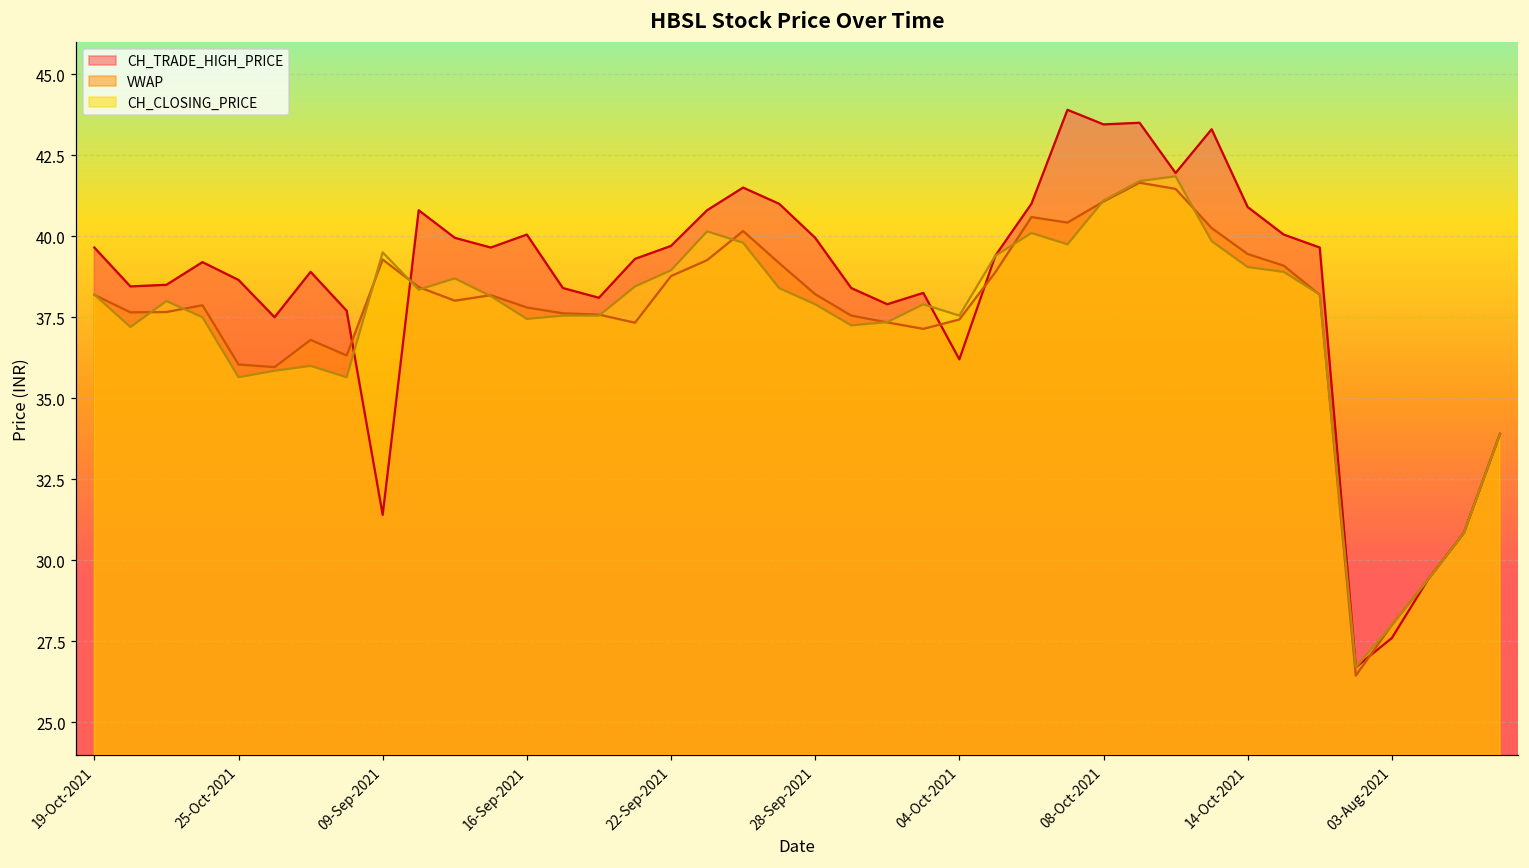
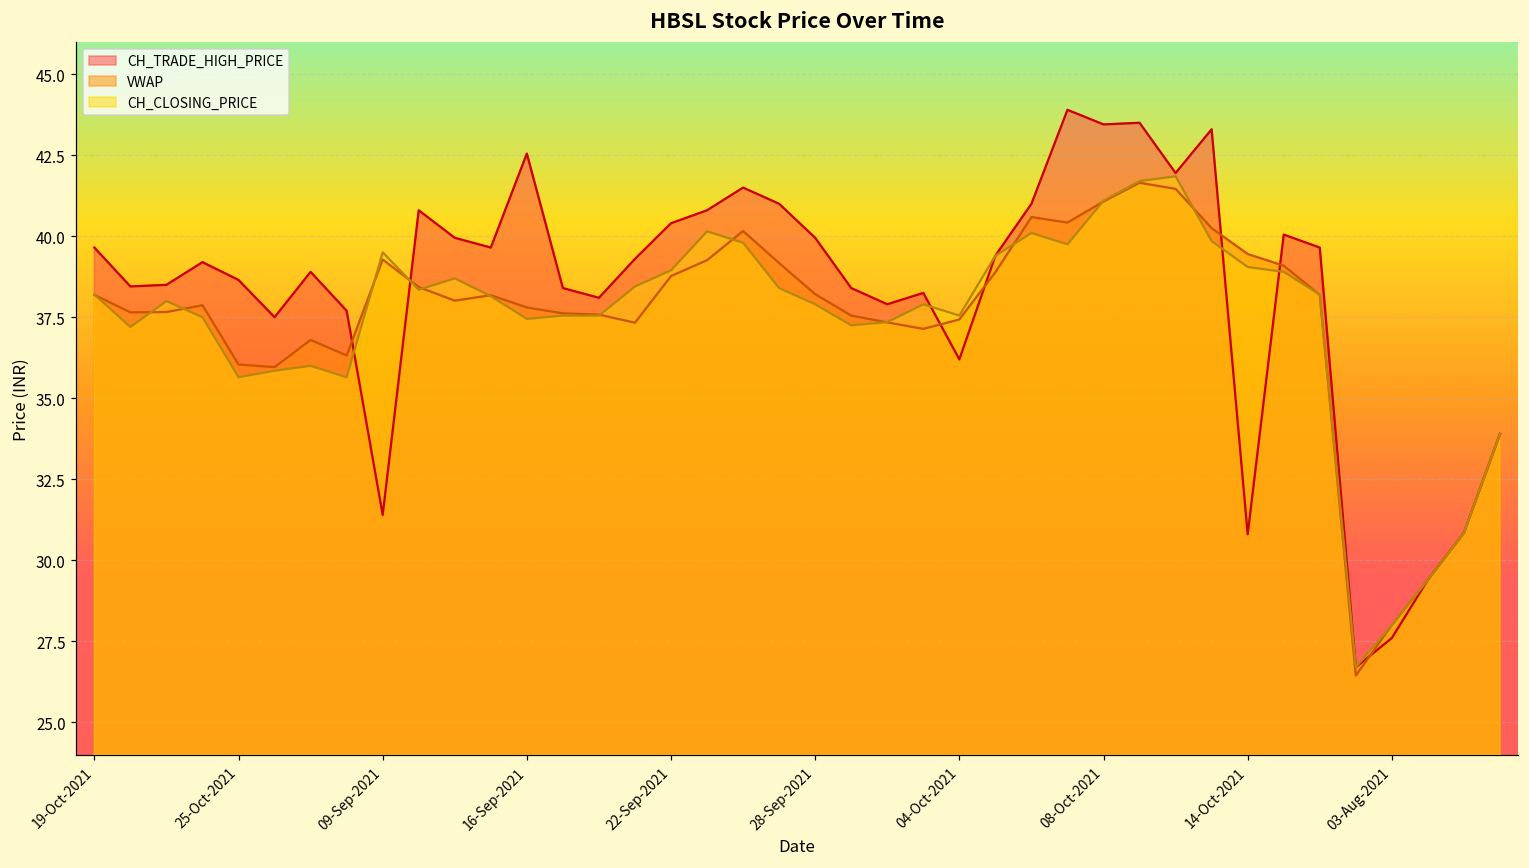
  {
    "CH_TRADE_HIGH_PRICE": {
      "25-Oct-2021": 38.7,
      "09-Sep-2021": 31.4,
-     "16-Sep-2021": 40.1,
-     "22-Sep-2021": 39.7,
+     "16-Sep-2021": 42.6,
+     "22-Sep-2021": 40.4,
      "28-Sep-2021": 40.0,
      "04-Oct-2021": 36.2,
      "08-Oct-2021": 43.5,
-     "14-Oct-2021": 40.9,
+     "14-Oct-2021": 30.8,
      "03-Aug-2021": 27.6
    }
  }
